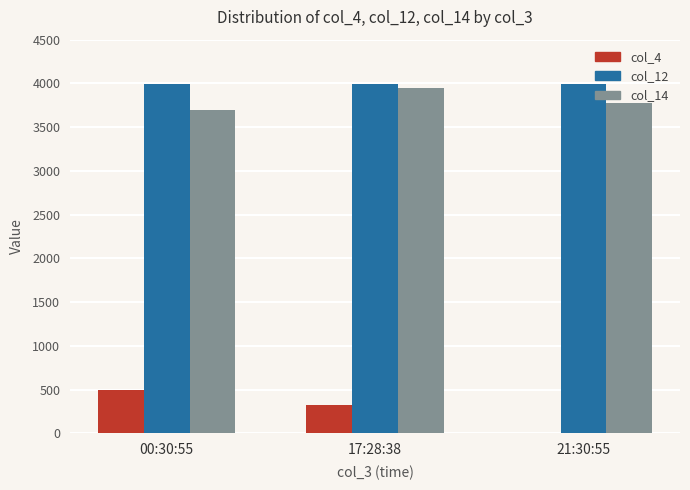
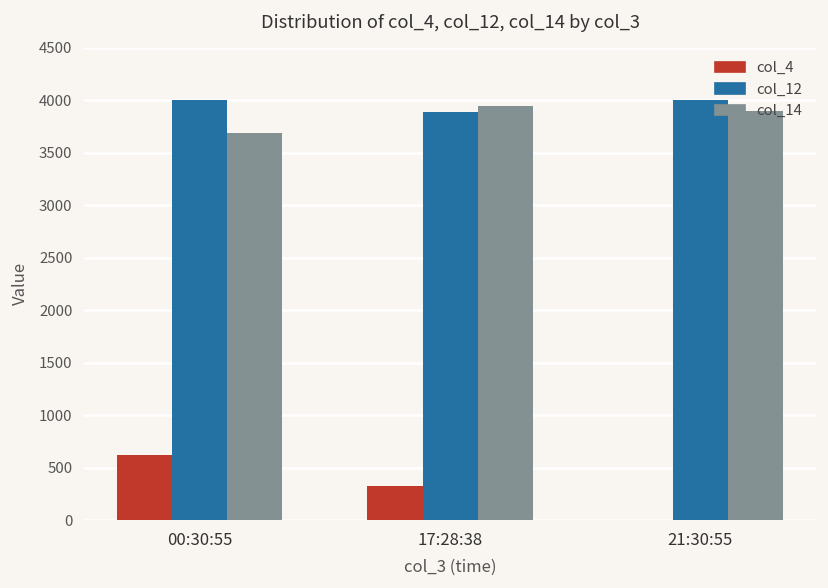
  {
    "col_4": {
-     "00:30:55": 500,
+     "00:30:55": 600,
      "17:28:38": 300,
      "21:30:55": 0
    },
    "col_12": {
      "00:30:55": 4000,
-     "17:28:38": 4000,
+     "17:28:38": 3900,
      "21:30:55": 4000
    },
    "col_14": {
      "00:30:55": 3700,
      "17:28:38": 3900,
-     "21:30:55": 3800
+     "21:30:55": 3900
    }
  }
